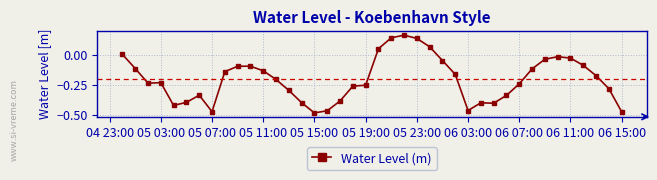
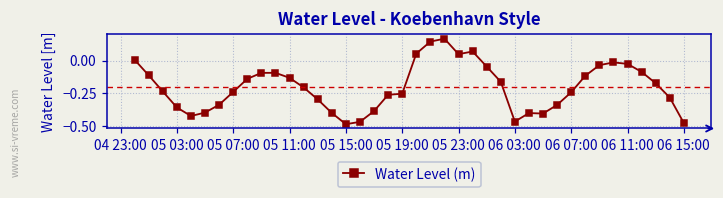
  {
-   "05 03:00": -0.23,
-   "05 07:00": -0.48,
+   "05 03:00": -0.36,
+   "05 07:00": -0.24,
    "05 11:00": -0.13,
    "05 15:00": -0.49,
    "05 19:00": -0.25,
-   "05 23:00": 0.14,
+   "05 23:00": 0.05,
    "06 03:00": -0.47,
    "06 07:00": -0.24,
    "06 11:00": -0.03,
    "06 15:00": -0.48
  }
